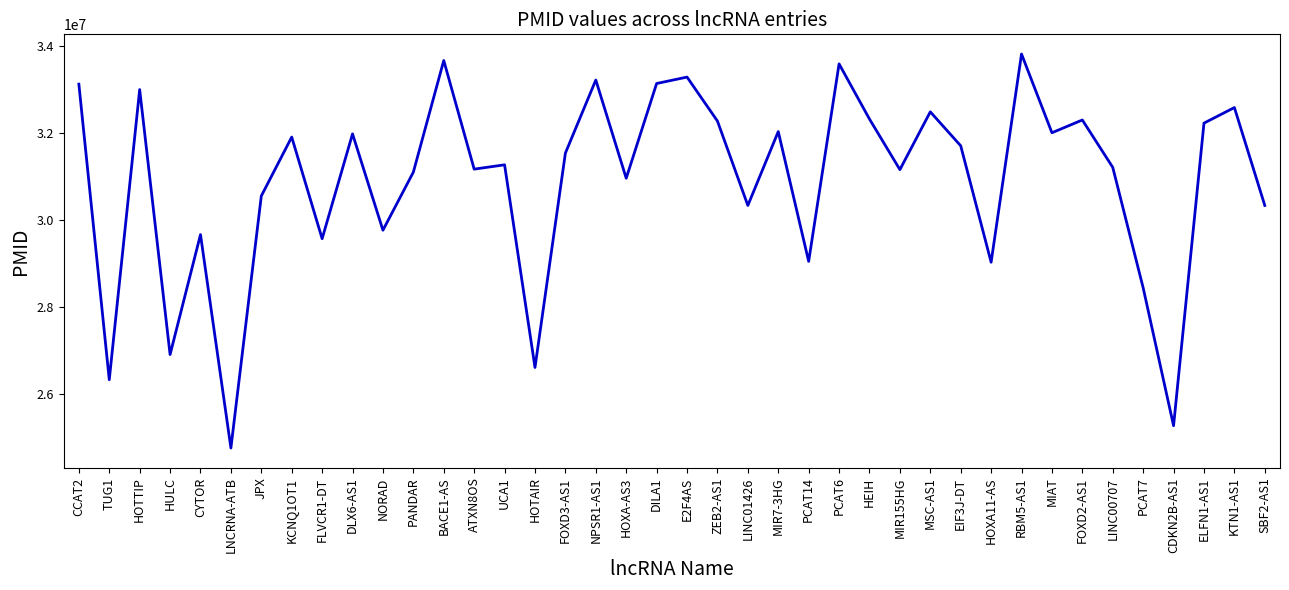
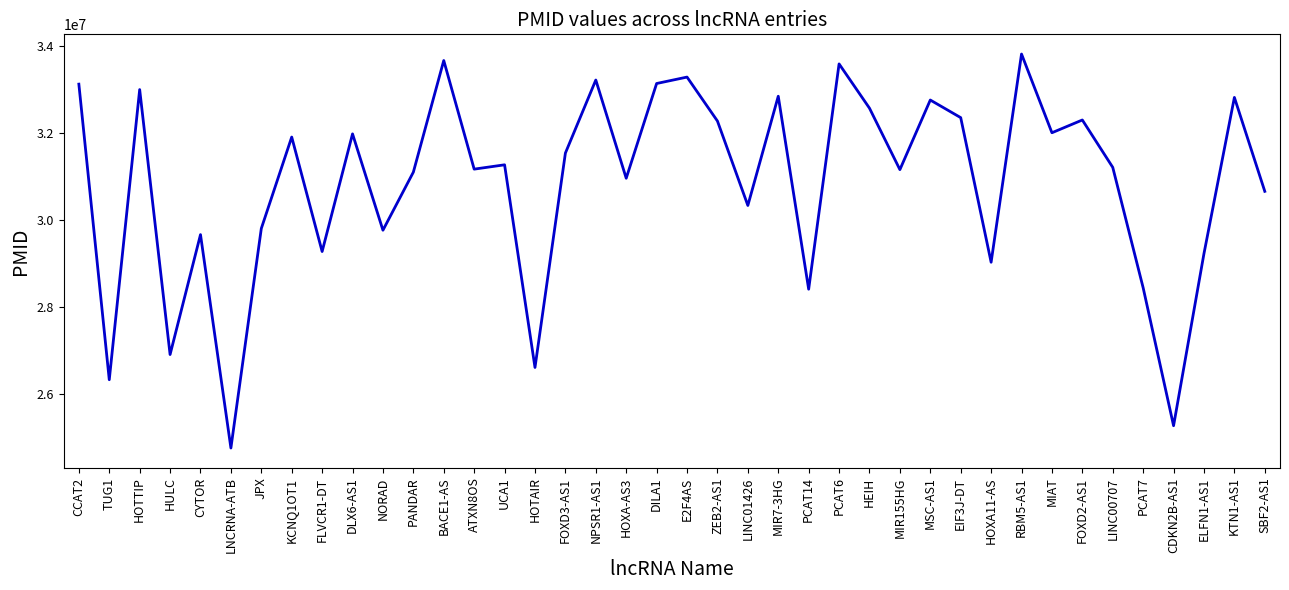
  {
    "CCAT2": 33100000,
    "TUG1": 26300000,
    "HOTTIP": 33000000,
    "HULC": 26900000,
    "CYTOR": 29700000,
    "LNCRNA-ATB": 24800000,
-   "JPX": 30600000,
+   "JPX": 29800000,
    "KCNQ1OT1": 31900000,
-   "FLVCR1-DT": 29600000,
+   "FLVCR1-DT": 29300000,
    "DLX6-AS1": 32000000,
    "NORAD": 29800000,
    "PANDAR": 31100000,
    "BACE1-AS": 33700000,
    "ATXN8OS": 31200000,
    "UCA1": 31300000,
    "HOTAIR": 26600000,
    "FOXD3-AS1": 31500000,
    "NPSR1-AS1": 33200000,
    "HOXA-AS3": 31000000,
    "DILA1": 33100000,
    "E2F4AS": 33300000,
    "ZEB2-AS1": 32300000,
    "LINC01426": 30300000,
-   "MIR7-3HG": 32000000,
-   "PCAT14": 29100000,
+   "MIR7-3HG": 32800000,
+   "PCAT14": 28400000,
    "PCAT6": 33600000,
-   "HEIH": 32300000,
+   "HEIH": 32600000,
    "MIR155HG": 31200000,
-   "MSC-AS1": 32500000,
-   "EIF3J-DT": 31700000,
+   "MSC-AS1": 32800000,
+   "EIF3J-DT": 32400000,
    "HOXA11-AS": 29000000,
    "RBM5-AS1": 33800000,
    "MIAT": 32000000,
    "FOXD2-AS1": 32300000,
    "LINC00707": 31200000,
    "PCAT7": 28400000,
    "CDKN2B-AS1": 25300000,
-   "ELFN1-AS1": 32200000,
-   "KTN1-AS1": 32600000,
-   "SBF2-AS1": 30300000
+   "ELFN1-AS1": 29200000,
+   "KTN1-AS1": 32800000,
+   "SBF2-AS1": 30700000
  }
